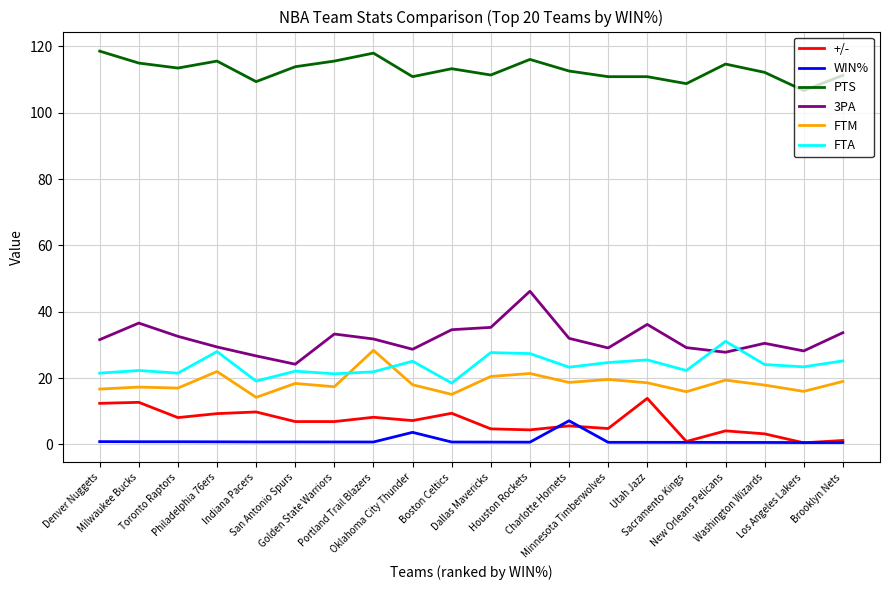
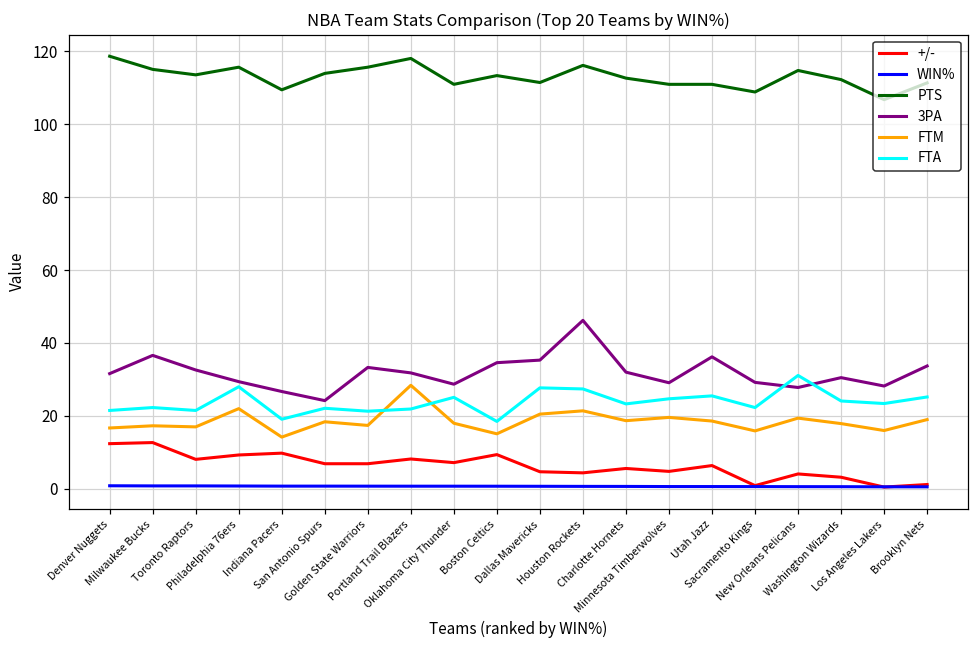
  {
    "+/-": {
      "Denver Nuggets": 12,
      "Milwaukee Bucks": 13,
      "Toronto Raptors": 8,
      "Philadelphia 76ers": 9,
      "Indiana Pacers": 10,
      "San Antonio Spurs": 7,
      "Golden State Warriors": 7,
      "Portland Trail Blazers": 8,
      "Oklahoma City Thunder": 7,
      "Boston Celtics": 9,
      "Dallas Mavericks": 5,
      "Houston Rockets": 4,
      "Charlotte Hornets": 6,
      "Minnesota Timberwolves": 5,
-     "Utah Jazz": 14,
+     "Utah Jazz": 6,
      "New Orleans Pelicans": 4,
      "Washington Wizards": 3
    },
    "WIN%": {
      "Denver Nuggets": 1,
      "Milwaukee Bucks": 1,
      "Toronto Raptors": 1,
      "Philadelphia 76ers": 1,
      "Indiana Pacers": 1,
      "San Antonio Spurs": 1,
      "Golden State Warriors": 1,
      "Portland Trail Blazers": 1,
-     "Oklahoma City Thunder": 4,
+     "Oklahoma City Thunder": 1,
      "Boston Celtics": 1,
      "Dallas Mavericks": 1,
      "Houston Rockets": 1,
-     "Charlotte Hornets": 7,
+     "Charlotte Hornets": 1,
      "Minnesota Timberwolves": 1,
      "Utah Jazz": 1,
      "New Orleans Pelicans": 1,
      "Washington Wizards": 1
    },
    "PTS": {
      "Denver Nuggets": 119,
      "Milwaukee Bucks": 115,
      "Toronto Raptors": 114,
      "Philadelphia 76ers": 116,
      "Indiana Pacers": 109,
      "San Antonio Spurs": 114,
      "Golden State Warriors": 116,
      "Portland Trail Blazers": 118,
      "Oklahoma City Thunder": 111,
      "Boston Celtics": 113,
      "Dallas Mavericks": 111,
      "Houston Rockets": 116,
      "Charlotte Hornets": 113,
      "Minnesota Timberwolves": 111,
      "Utah Jazz": 111,
      "Sacramento Kings": 109,
      "New Orleans Pelicans": 115,
      "Washington Wizards": 112
    },
    "3PA": {
      "Denver Nuggets": 32,
      "Milwaukee Bucks": 37,
      "Toronto Raptors": 33,
      "Philadelphia 76ers": 29,
      "Indiana Pacers": 27,
      "San Antonio Spurs": 24,
      "Golden State Warriors": 33,
      "Portland Trail Blazers": 32,
      "Oklahoma City Thunder": 29,
      "Boston Celtics": 35,
      "Dallas Mavericks": 35,
      "Houston Rockets": 46,
      "Charlotte Hornets": 32,
      "Minnesota Timberwolves": 29,
      "Utah Jazz": 36,
      "Sacramento Kings": 29,
      "New Orleans Pelicans": 28,
      "Washington Wizards": 31,
      "Los Angeles Lakers": 28,
      "Brooklyn Nets": 34
    },
    "FTM": {
      "Denver Nuggets": 17,
      "Milwaukee Bucks": 17,
      "Toronto Raptors": 17,
      "Philadelphia 76ers": 22,
      "Indiana Pacers": 14,
      "San Antonio Spurs": 18,
      "Golden State Warriors": 17,
      "Portland Trail Blazers": 28,
      "Oklahoma City Thunder": 18,
      "Boston Celtics": 15,
      "Dallas Mavericks": 21,
      "Houston Rockets": 21,
      "Charlotte Hornets": 19,
      "Minnesota Timberwolves": 20,
      "Utah Jazz": 19,
      "Sacramento Kings": 16,
      "New Orleans Pelicans": 19,
      "Washington Wizards": 18,
      "Los Angeles Lakers": 16,
      "Brooklyn Nets": 19
    },
    "FTA": {
      "Denver Nuggets": 22,
      "Milwaukee Bucks": 22,
      "Toronto Raptors": 22,
      "Philadelphia 76ers": 28,
      "Indiana Pacers": 19,
      "San Antonio Spurs": 22,
      "Golden State Warriors": 21,
      "Portland Trail Blazers": 22,
      "Oklahoma City Thunder": 25,
      "Boston Celtics": 19,
      "Dallas Mavericks": 28,
      "Houston Rockets": 27,
      "Charlotte Hornets": 23,
      "Minnesota Timberwolves": 25,
      "Utah Jazz": 26,
      "Sacramento Kings": 22,
      "New Orleans Pelicans": 31,
      "Washington Wizards": 24,
      "Los Angeles Lakers": 23,
      "Brooklyn Nets": 25
    }
  }
